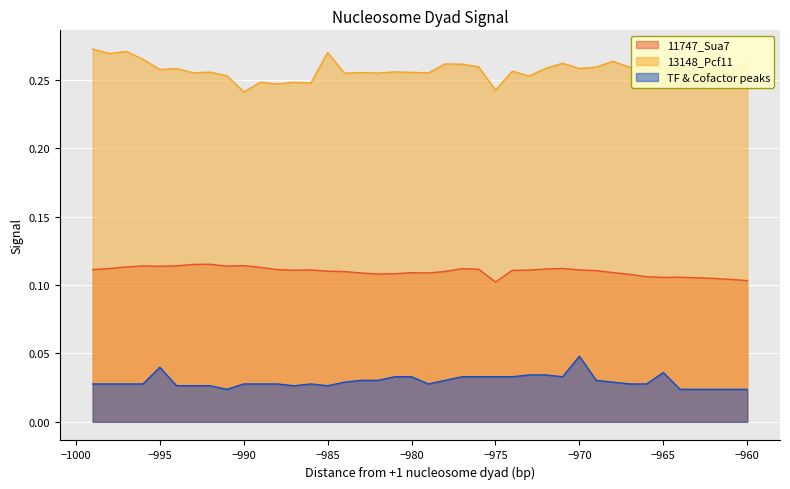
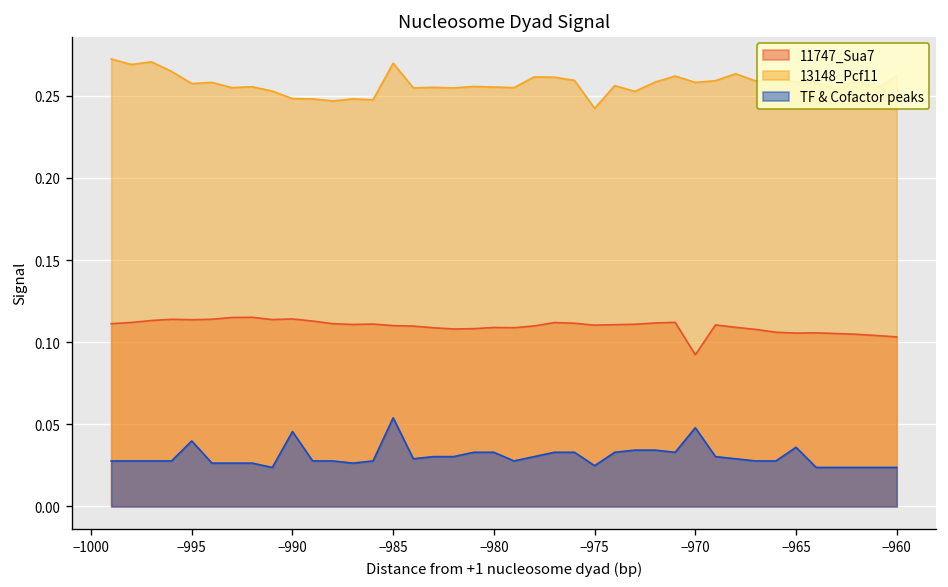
  {
    "11747_Sua7": {
      "−995": 0.114,
      "−990": 0.114,
      "−985": 0.110,
      "−980": 0.109,
-     "−975": 0.102,
-     "−970": 0.111,
+     "−975": 0.110,
+     "−970": 0.092,
      "−965": 0.106,
      "−960": 0.103
    },
    "13148_Pcf11": {
      "−995": 0.257,
-     "−990": 0.241,
+     "−990": 0.248,
      "−985": 0.270,
      "−980": 0.255,
      "−975": 0.242,
      "−970": 0.258
    },
    "TF & Cofactor peaks": {
      "−995": 0.040,
-     "−990": 0.028,
-     "−985": 0.026,
+     "−990": 0.046,
+     "−985": 0.054,
      "−980": 0.033,
-     "−975": 0.033,
+     "−975": 0.025,
      "−970": 0.048,
      "−965": 0.036,
      "−960": 0.024
    }
  }
